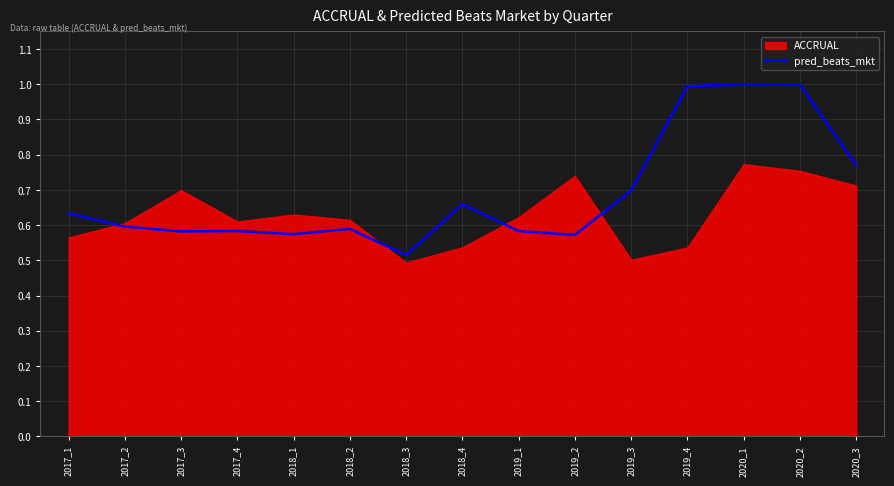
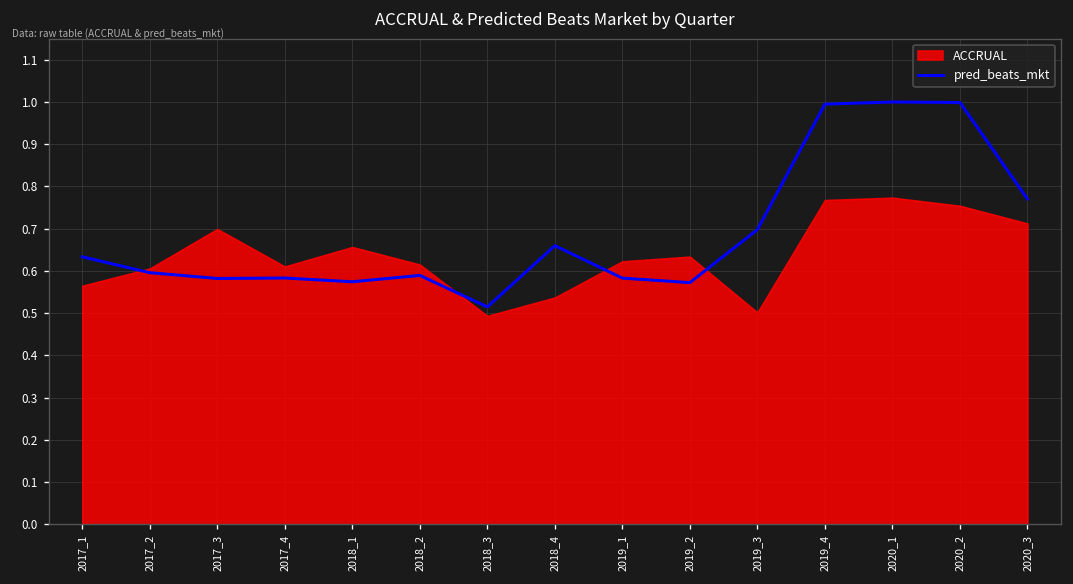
  {
    "pred_beats_mkt": {
      "2017_1": 0.63,
      "2017_2": 0.60,
      "2017_3": 0.58,
      "2017_4": 0.58,
      "2018_1": 0.57,
      "2018_2": 0.59,
      "2018_3": 0.51,
      "2018_4": 0.66,
      "2019_1": 0.58,
      "2019_2": 0.57,
      "2019_3": 0.70,
      "2019_4": 0.99,
      "2020_1": 1.00,
      "2020_2": 1.00,
      "2020_3": 0.77
    },
    "ACCRUAL": {
      "2017_1": 0.56,
      "2017_2": 0.61,
      "2017_3": 0.70,
      "2017_4": 0.61,
-     "2018_1": 0.63,
+     "2018_1": 0.66,
      "2018_2": 0.62,
      "2018_3": 0.49,
      "2018_4": 0.54,
      "2019_1": 0.62,
-     "2019_2": 0.74,
+     "2019_2": 0.63,
      "2019_3": 0.50,
-     "2019_4": 0.54,
+     "2019_4": 0.77,
      "2020_1": 0.77,
      "2020_2": 0.75,
      "2020_3": 0.71
    }
  }
